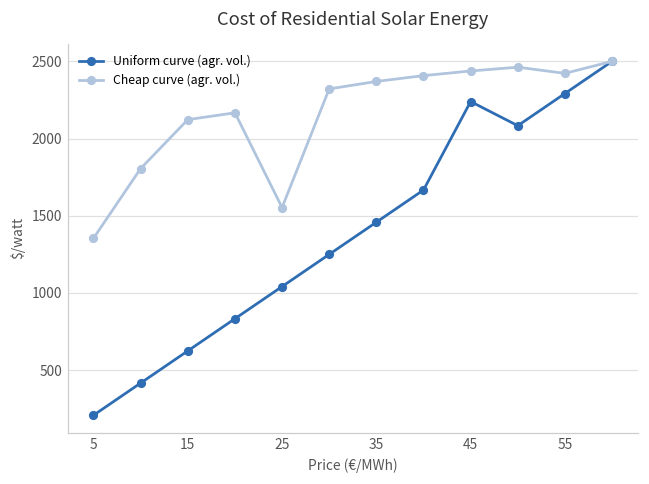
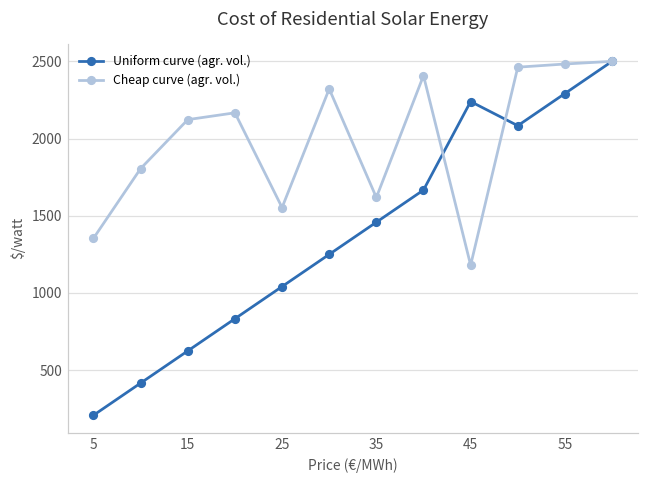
  {
    "Uniform curve (agr. vol.)": {
      "5": 210,
      "15": 630,
      "25": 1040,
      "35": 1460,
      "45": 2240,
      "55": 2290
    },
    "Cheap curve (agr. vol.)": {
      "5": 1350,
      "15": 2120,
      "25": 1550,
-     "35": 2370,
-     "45": 2440,
-     "55": 2420
+     "35": 1620,
+     "45": 1180,
+     "55": 2480
    }
  }
